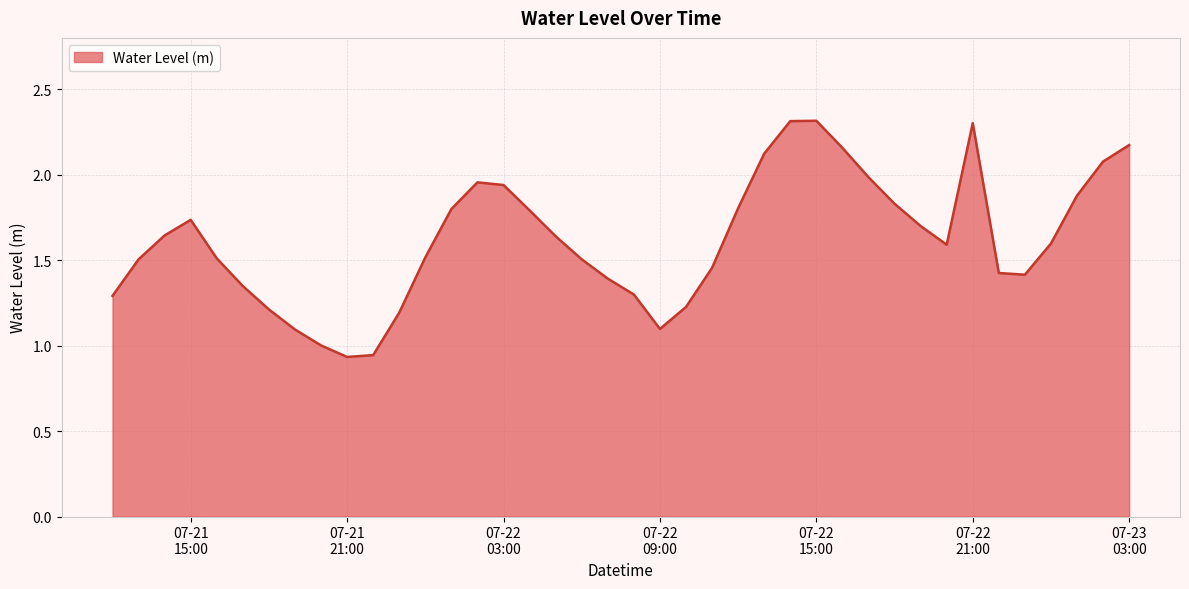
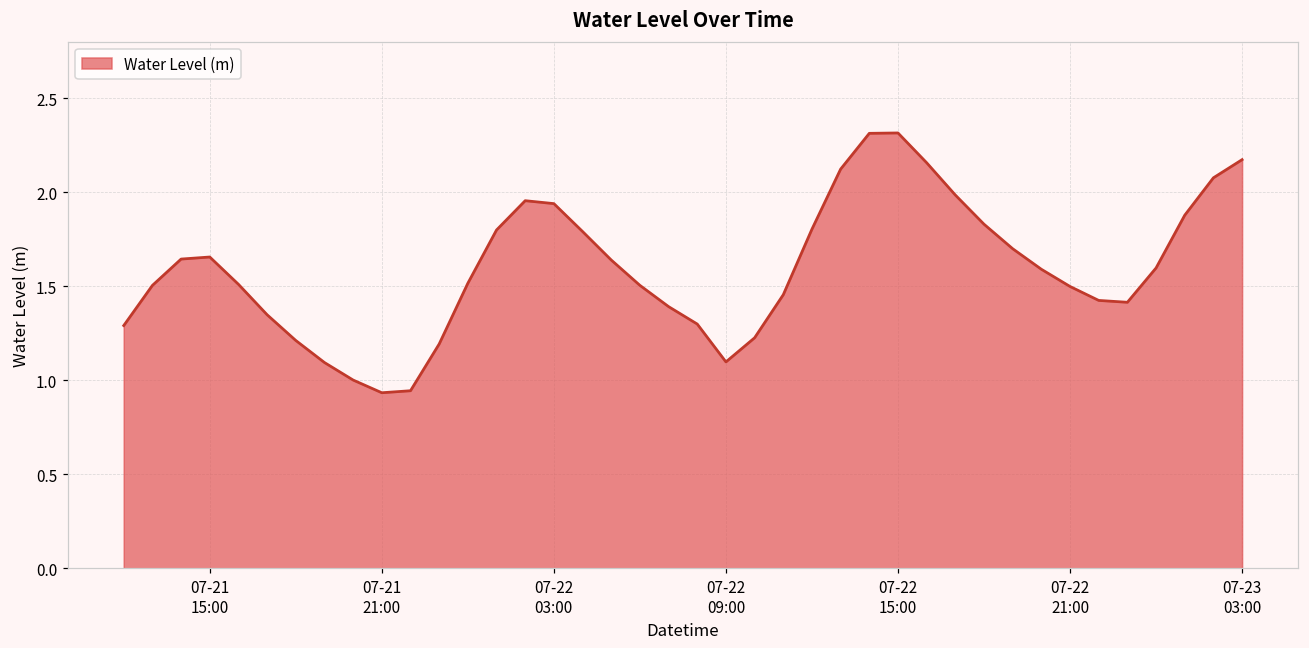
  {
-   "07-21 15:00": 1.74,
+   "07-21 15:00": 1.66,
    "07-21 21:00": 0.93,
    "07-22 03:00": 1.94,
    "07-22 09:00": 1.10,
    "07-22 15:00": 2.32,
-   "07-22 21:00": 2.30,
+   "07-22 21:00": 1.50,
    "07-23 03:00": 2.17
  }
